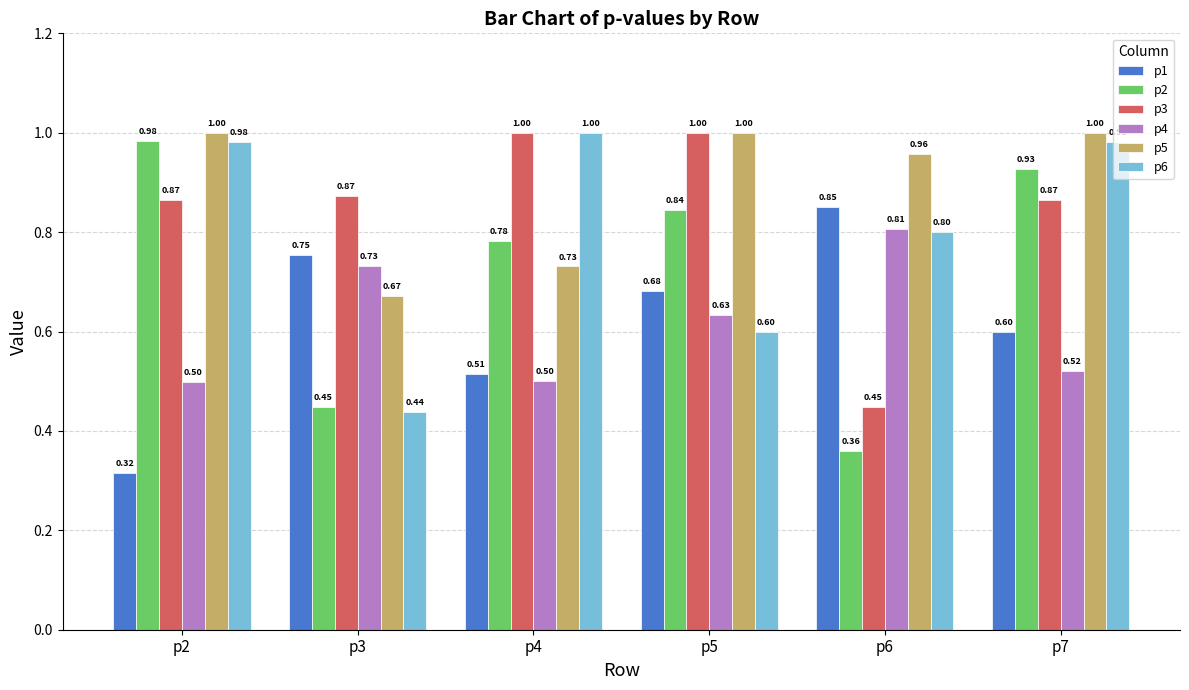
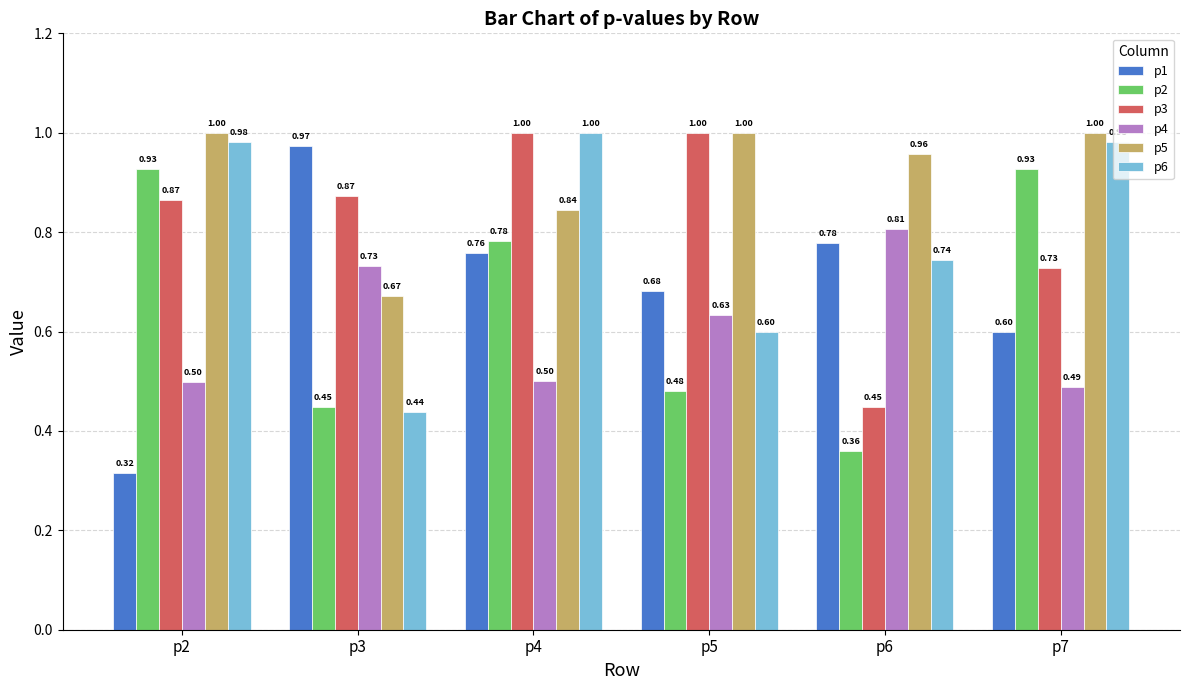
  {
    "p1": {
      "p2": 0.32,
-     "p3": 0.75,
-     "p4": 0.51,
+     "p3": 0.97,
+     "p4": 0.76,
      "p5": 0.68,
-     "p6": 0.85,
+     "p6": 0.78,
      "p7": 0.60
    },
    "p2": {
-     "p2": 0.98,
+     "p2": 0.93,
      "p3": 0.45,
      "p4": 0.78,
-     "p5": 0.84,
+     "p5": 0.48,
      "p6": 0.36,
      "p7": 0.93
    },
    "p3": {
      "p2": 0.87,
      "p3": 0.87,
      "p4": 1.00,
      "p5": 1.00,
      "p6": 0.45,
-     "p7": 0.87
+     "p7": 0.73
    },
    "p4": {
      "p2": 0.50,
      "p3": 0.73,
      "p4": 0.50,
      "p5": 0.63,
      "p6": 0.81,
-     "p7": 0.52
+     "p7": 0.49
    },
    "p5": {
      "p2": 1.00,
      "p3": 0.67,
-     "p4": 0.73,
+     "p4": 0.84,
      "p5": 1.00,
      "p6": 0.96,
      "p7": 1.00
    },
    "p6": {
      "p2": 0.98,
      "p3": 0.44,
      "p4": 1.00,
      "p5": 0.60,
-     "p6": 0.80
+     "p6": 0.74
    }
  }
